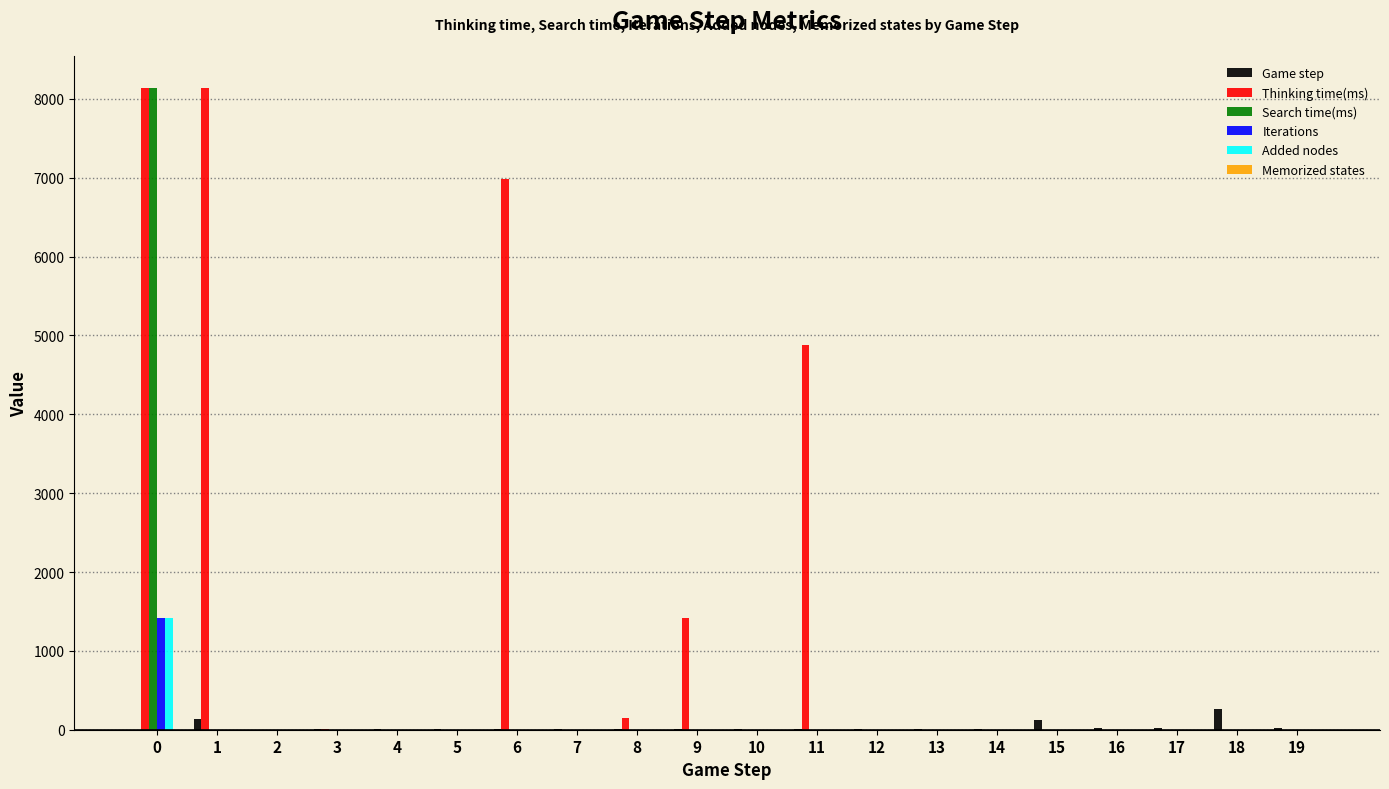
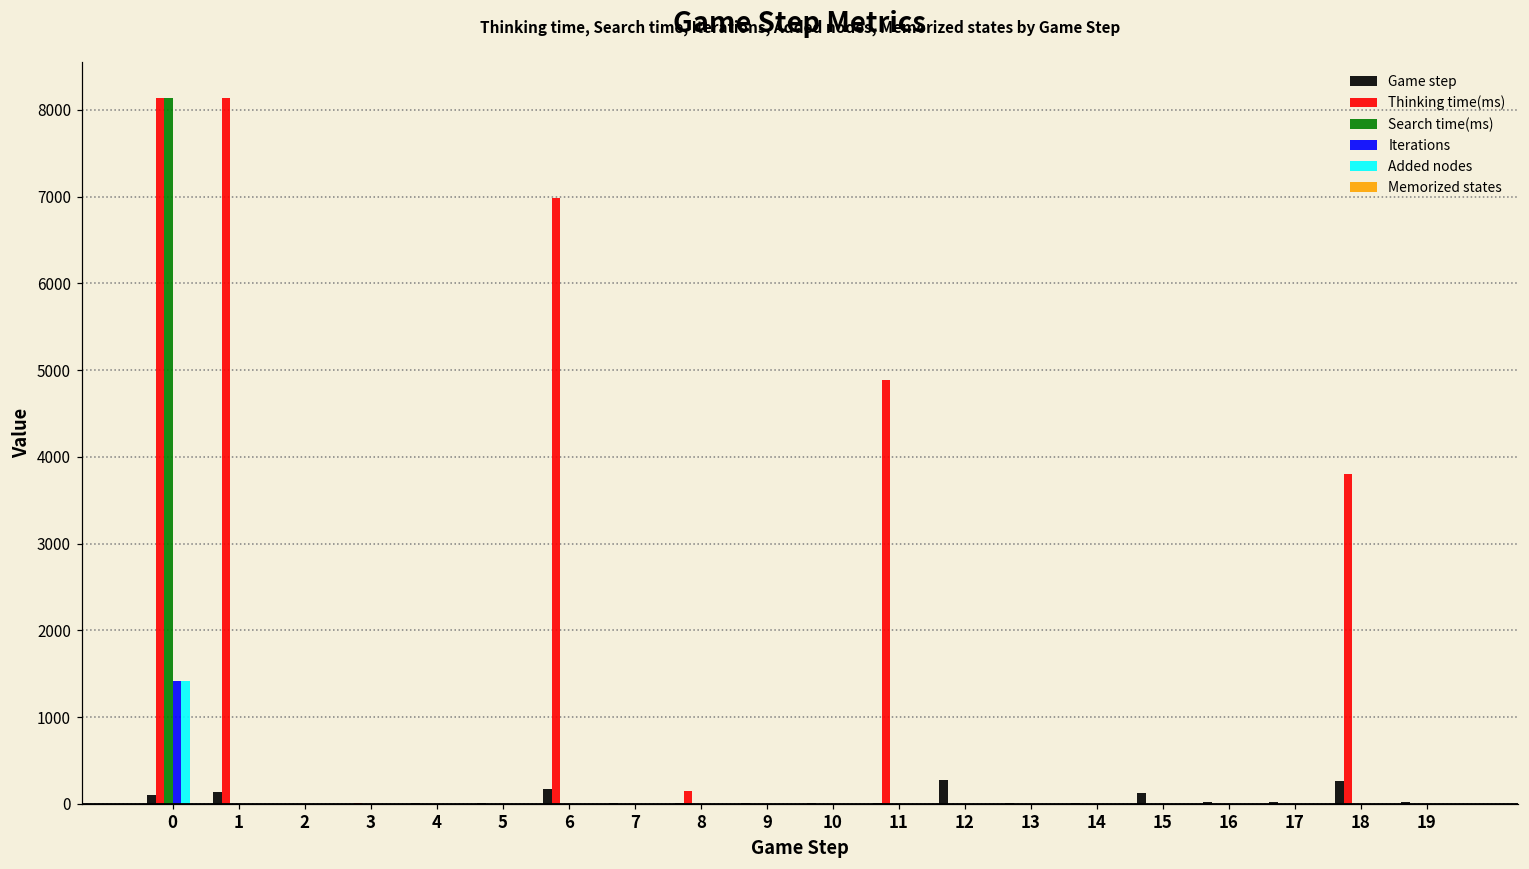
  {
    "Game step": {
-     "0": 0,
+     "0": 100,
      "1": 100,
-     "6": 0,
-     "12": 0,
+     "6": 200,
+     "12": 300,
      "15": 100,
      "18": 300
    },
    "Thinking time(ms)": {
      "0": 8100,
      "1": 8100,
      "4": 0,
      "5": 0,
      "6": 7000,
      "8": 100,
-     "9": 1400,
+     "9": 0,
      "11": 4900,
      "12": 0,
      "15": 0,
      "16": 0,
      "17": 0,
-     "18": 0,
+     "18": 3800,
      "19": 0
    },
    "Search time(ms)": {
      "0": 8100,
      "1": 0,
      "2": 0,
      "3": 0,
      "4": 0,
      "5": 0,
      "6": 0,
      "7": 0,
      "8": 0,
      "9": 0,
      "10": 0,
      "11": 0,
      "12": 0,
      "13": 0,
      "14": 0,
      "15": 0,
      "16": 0,
      "17": 0,
      "18": 0,
      "19": 0
    },
    "Iterations": {
      "0": 1400,
      "1": 0,
      "2": 0,
      "3": 0,
      "4": 0,
      "5": 0,
      "6": 0,
      "7": 0,
      "8": 0,
      "9": 0,
      "10": 0,
      "11": 0,
      "12": 0,
      "13": 0,
      "14": 0,
      "15": 0,
      "16": 0,
      "17": 0,
      "18": 0,
      "19": 0
    },
    "Added nodes": {
      "0": 1400,
      "1": 0,
      "2": 0,
      "3": 0,
      "4": 0,
      "5": 0,
      "6": 0,
      "7": 0,
      "8": 0,
      "9": 0,
      "10": 0,
      "11": 0,
      "12": 0,
      "13": 0,
      "14": 0,
      "15": 0,
      "16": 0,
      "17": 0,
      "18": 0,
      "19": 0
    },
    "Memorized states": {
      "0": 0,
      "1": 0,
      "2": 0,
      "3": 0,
      "4": 0,
      "5": 0,
      "6": 0,
      "7": 0,
      "8": 0,
      "9": 0,
      "10": 0,
      "11": 0,
      "12": 0,
      "13": 0,
      "14": 0,
      "15": 0,
      "16": 0,
      "17": 0,
      "18": 0,
      "19": 0
    }
  }
